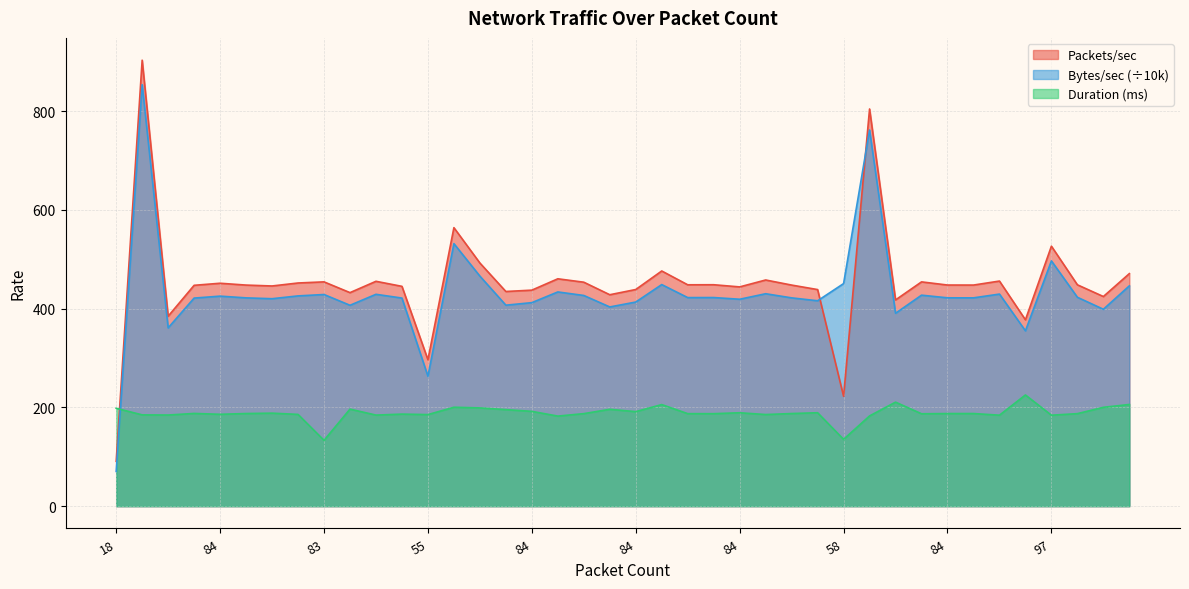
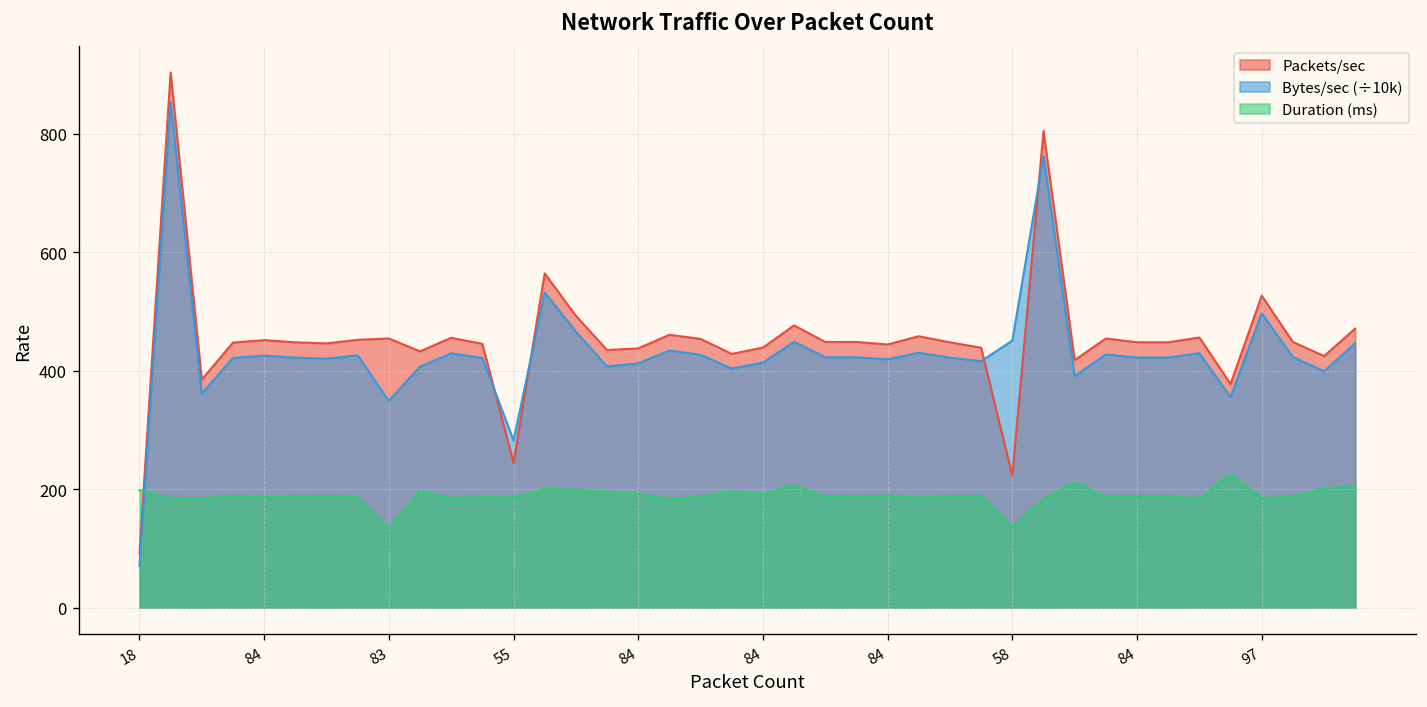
  {
    "Packets/sec": {
      "83": 450,
-     "55": 300,
+     "55": 240,
      "58": 220,
      "97": 530
    },
    "Bytes/sec (÷10k)": {
-     "83": 430,
-     "55": 260,
+     "83": 350,
+     "55": 280,
      "58": 450,
      "97": 500
    },
    "Duration (ms)": {
      "83": 130,
      "55": 190,
      "58": 140,
      "97": 180
    }
  }
